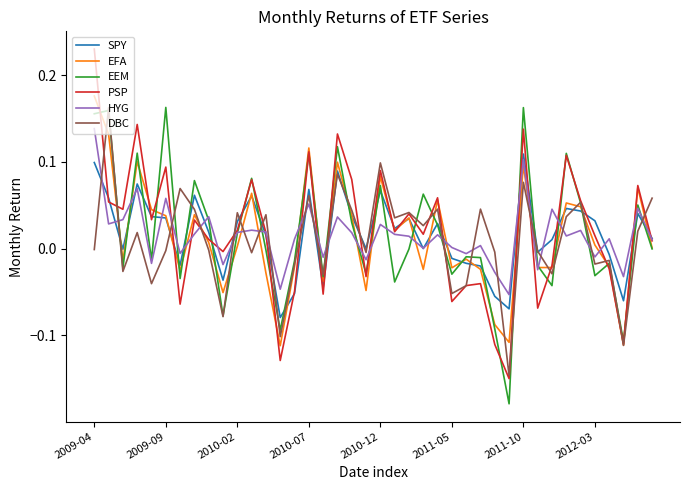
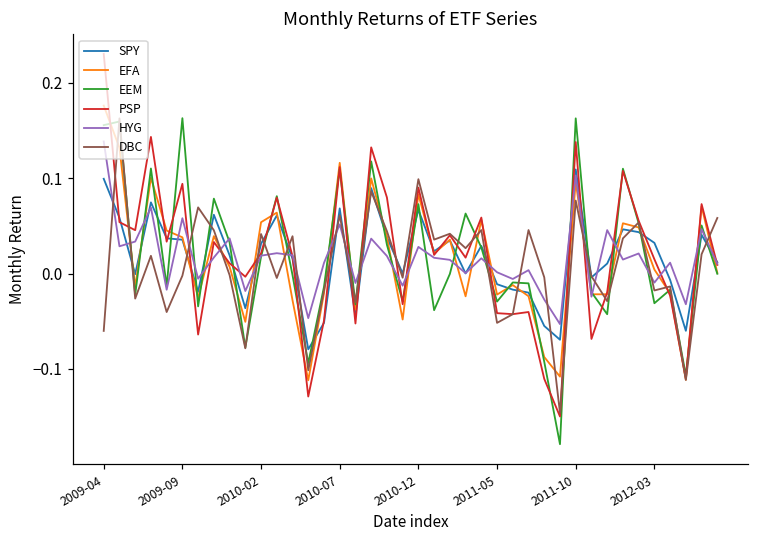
  {
    "SPY": {
      "2009-04": 0.10,
      "2010-02": 0.03,
      "2010-07": 0.07,
      "2010-12": 0.07,
      "2011-05": -0.01,
      "2011-10": 0.11,
      "2012-03": 0.03
    },
    "EFA": {
-     "2010-02": 0.00,
+     "2010-02": 0.05,
      "2010-07": 0.12,
      "2010-12": 0.08,
      "2011-05": -0.02,
      "2011-10": 0.10,
      "2012-03": 0.00
    },
    "EEM": {
      "2009-09": 0.16,
      "2010-12": 0.07,
      "2011-05": -0.03,
      "2011-10": 0.16,
      "2012-03": -0.03
    },
    "PSP": {
      "2009-09": 0.09,
      "2010-12": 0.09,
-     "2011-05": -0.06,
+     "2011-05": -0.04,
      "2011-10": 0.14,
      "2012-03": 0.01
    },
    "HYG": {
      "2009-09": 0.06,
      "2010-07": 0.05,
      "2010-12": 0.03,
      "2011-05": 0.00,
      "2011-10": 0.10,
      "2012-03": -0.01
    },
    "DBC": {
-     "2009-04": 0.00,
+     "2009-04": -0.06,
      "2009-09": 0.00,
      "2010-02": 0.04,
      "2010-07": 0.06,
      "2010-12": 0.10,
      "2011-05": -0.05,
      "2011-10": 0.08,
      "2012-03": -0.02
    }
  }
